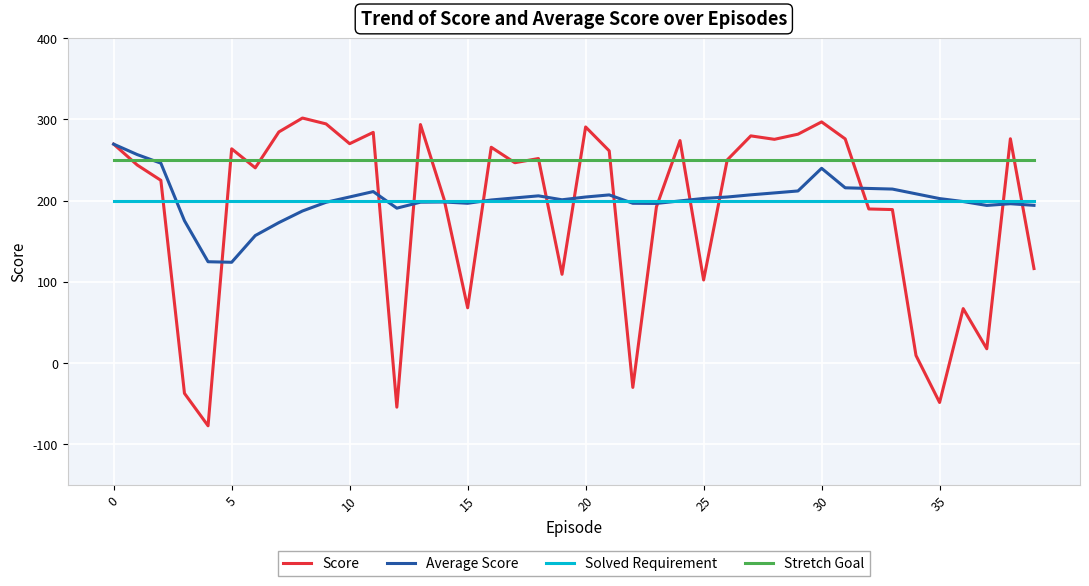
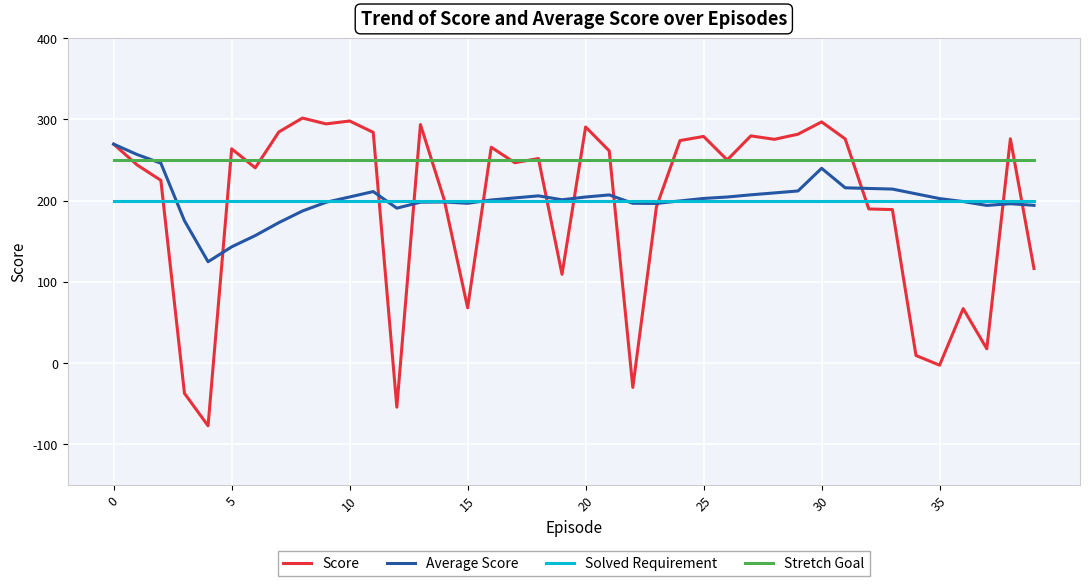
  {
    "Score": {
      "5": 260,
-     "10": 270,
+     "10": 300,
      "15": 70,
      "20": 290,
-     "25": 100,
+     "25": 280,
      "30": 300,
-     "35": -50
+     "35": 0
    },
    "Average Score": {
-     "5": 120,
+     "5": 140,
      "10": 200,
      "15": 200,
      "20": 200,
      "30": 240
    },
    "Solved Requirement": {
      "0": 200,
      "5": 200,
      "10": 200,
      "15": 200,
      "20": 200,
      "30": 200
    },
    "Stretch Goal": {
      "0": 250,
      "5": 250,
      "10": 250,
      "15": 250,
      "20": 250,
      "25": 250,
      "30": 250,
      "35": 250
    }
  }
